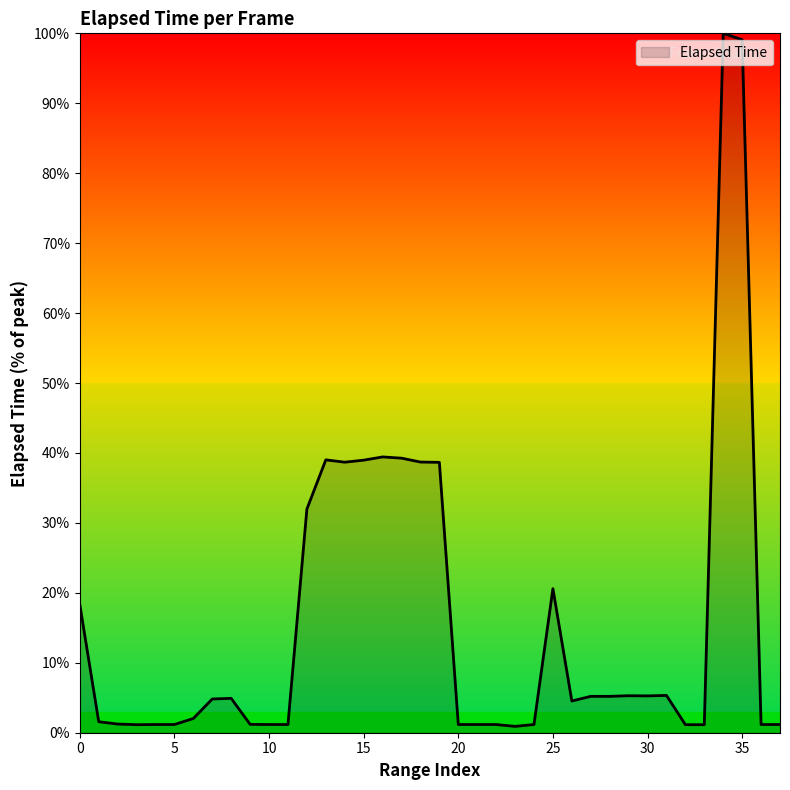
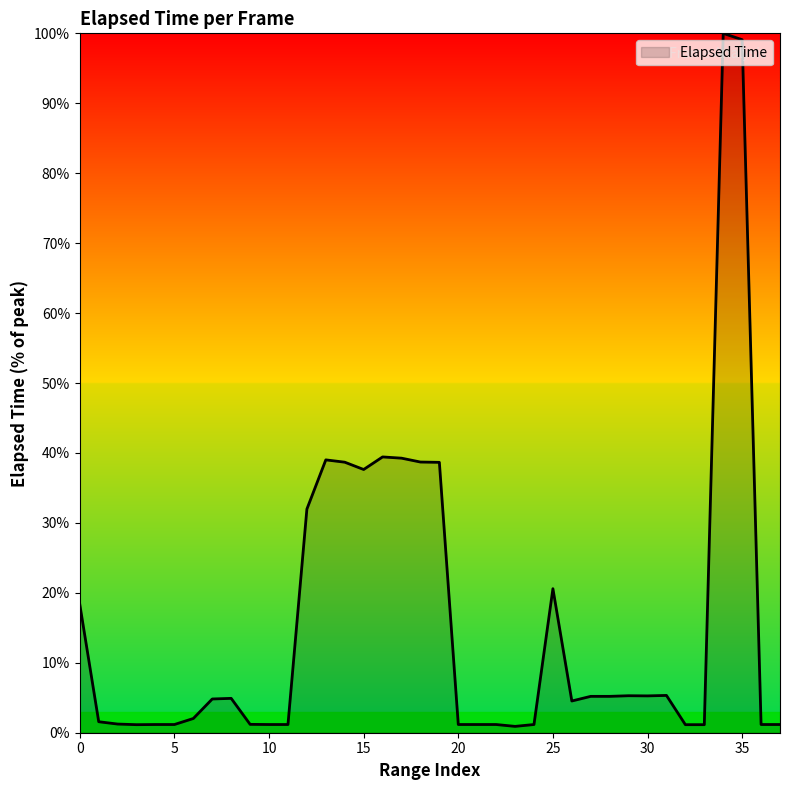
  {
    "0": "18%",
-   "15": "39%",
+   "15": "38%",
    "25": "21%",
    "30": "5%",
    "35": "99%"
  }
